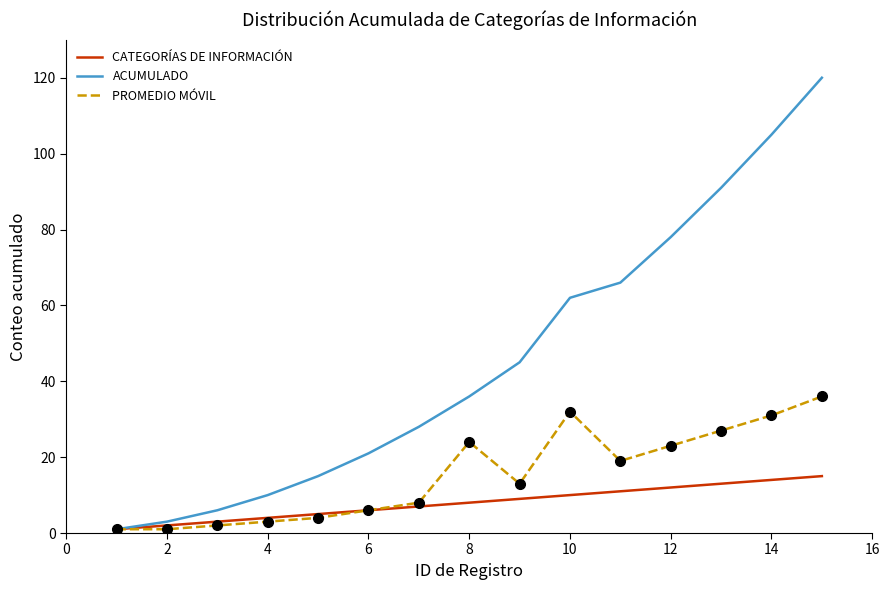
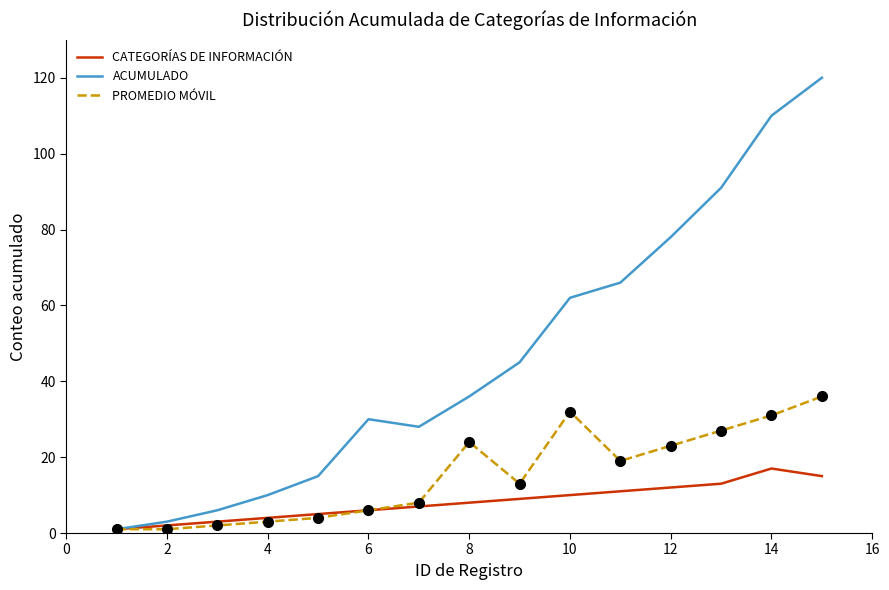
  {
    "CATEGORÍAS DE INFORMACIÓN": {
      "2": 2,
      "4": 4,
      "8": 8,
      "10": 10,
      "12": 12,
-     "14": 14
+     "14": 17
    },
    "ACUMULADO": {
      "2": 3,
      "4": 10,
-     "6": 21,
+     "6": 30,
      "8": 36,
      "10": 62,
      "12": 78,
-     "14": 105
+     "14": 110
    },
    "PROMEDIO MÓVIL": {
      "2": 1,
      "4": 3,
      "8": 24,
      "10": 32,
      "12": 23,
      "14": 31
    }
  }
